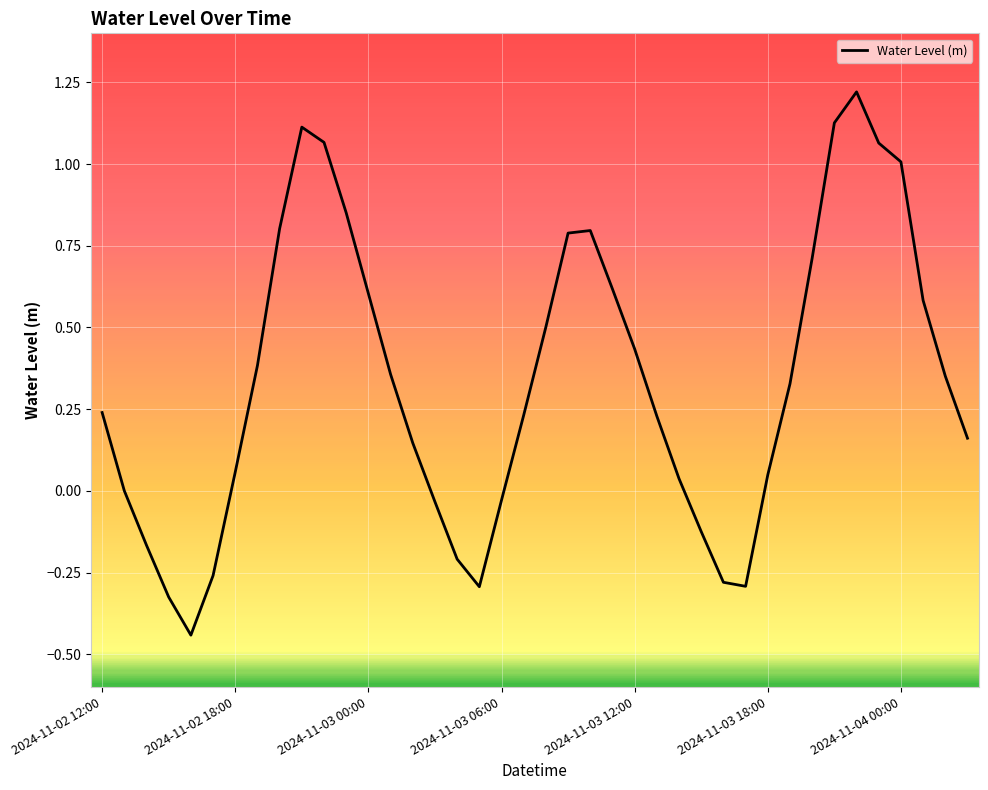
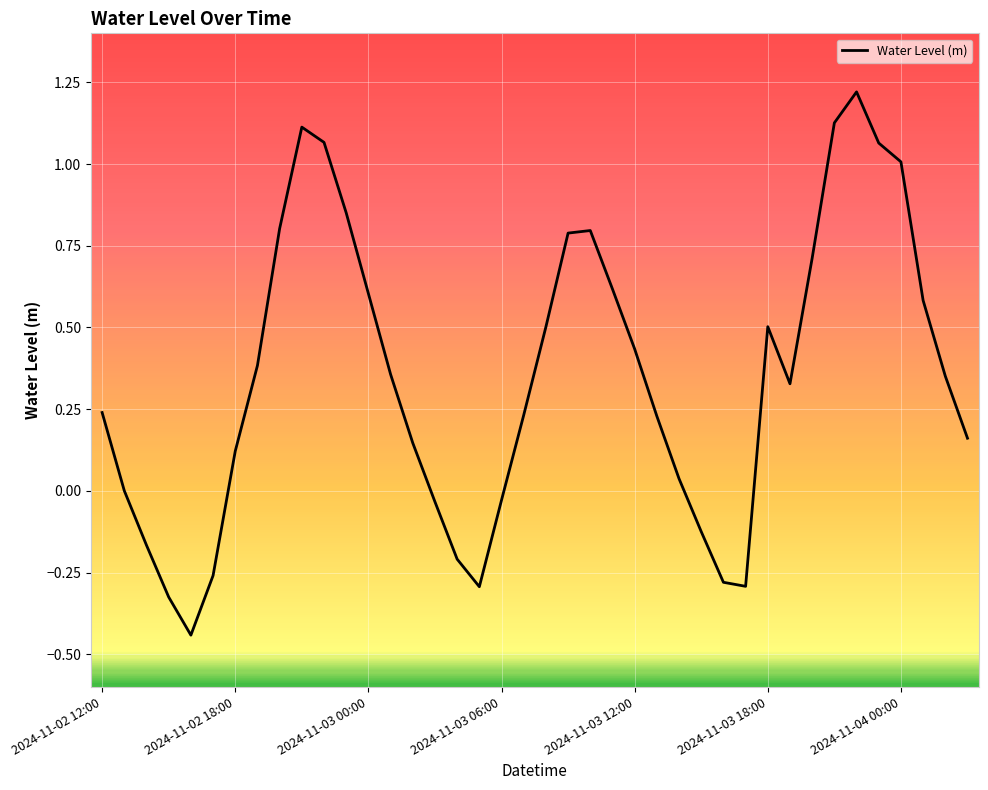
  {
    "2024-11-02 12:00": 0.24,
-   "2024-11-02 18:00": 0.06,
+   "2024-11-02 18:00": 0.12,
    "2024-11-03 00:00": 0.60,
    "2024-11-03 06:00": -0.03,
    "2024-11-03 12:00": 0.43,
-   "2024-11-03 18:00": 0.05,
+   "2024-11-03 18:00": 0.50,
    "2024-11-04 00:00": 1.01
  }
